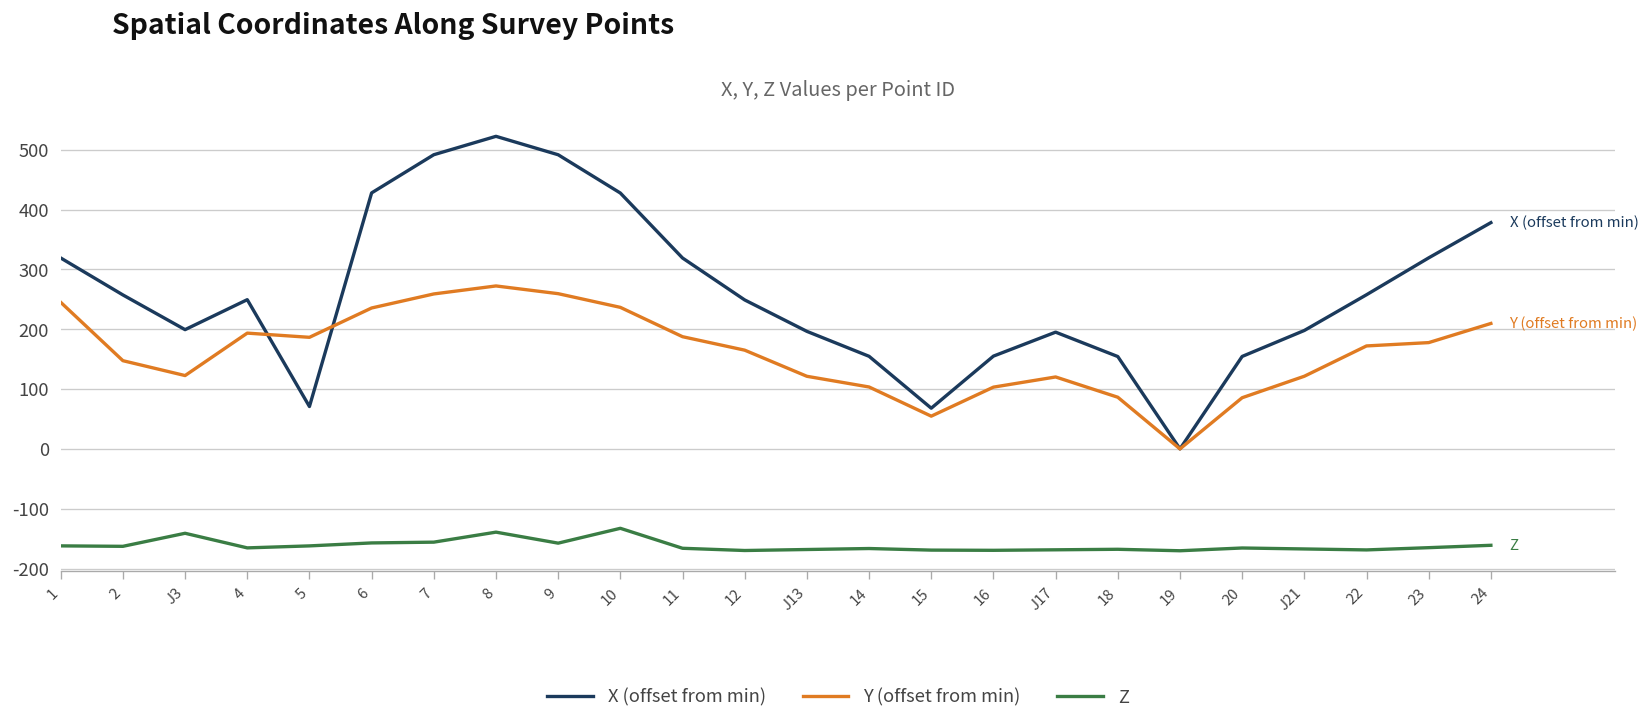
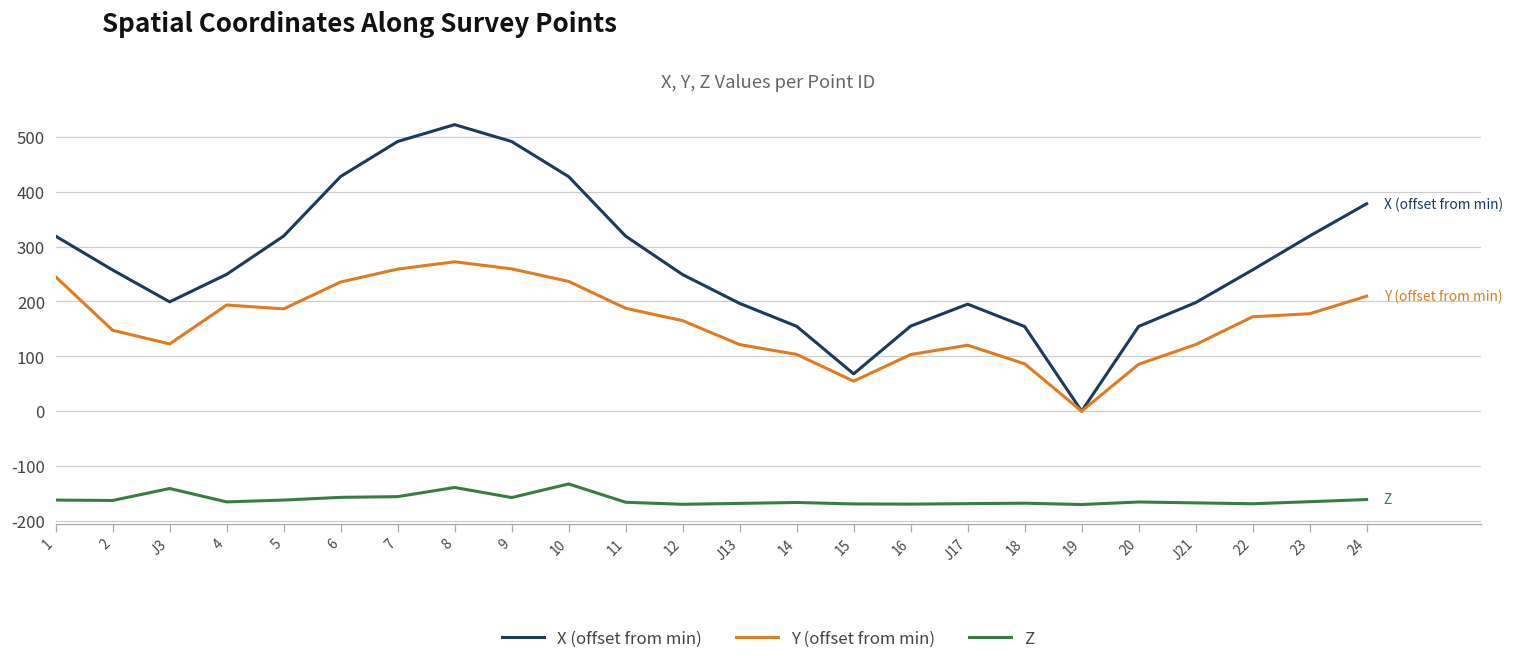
  {
    "X (offset from min)": {
      "1": 320,
      "2": 260,
      "J3": 200,
      "4": 250,
-     "5": 70,
+     "5": 320,
      "6": 430,
      "7": 490,
      "8": 520,
      "9": 490,
      "10": 430,
      "11": 320,
      "12": 250,
      "J13": 200,
      "14": 150,
      "15": 70,
      "16": 160,
      "J17": 200,
      "18": 150,
      "20": 150,
      "J21": 200,
      "22": 260,
      "23": 320,
      "24": 380
    },
    "Y (offset from min)": {
      "1": 250,
      "2": 150,
      "J3": 120,
      "4": 190,
      "5": 190,
      "6": 240,
      "7": 260,
      "8": 270,
      "9": 260,
      "10": 240,
      "11": 190,
      "12": 170,
      "J13": 120,
      "14": 100,
      "15": 50,
      "16": 100,
      "J17": 120,
      "18": 90,
      "20": 90,
      "J21": 120,
      "22": 170,
      "23": 180,
      "24": 210
    },
    "Z": {
      "1": -160,
      "2": -160,
      "J3": -140,
      "4": -170,
      "5": -160,
      "6": -160,
      "7": -160,
      "8": -140,
      "9": -160,
      "10": -130,
      "11": -170,
      "12": -170,
      "J13": -170,
      "14": -170,
      "15": -170,
      "16": -170,
      "J17": -170,
      "18": -170,
      "19": -170,
      "20": -170,
      "J21": -170,
      "22": -170,
      "23": -170,
      "24": -160
    }
  }
